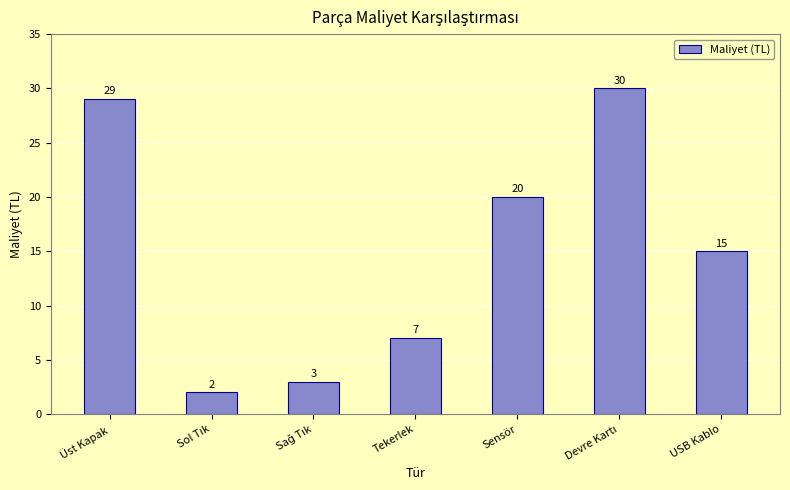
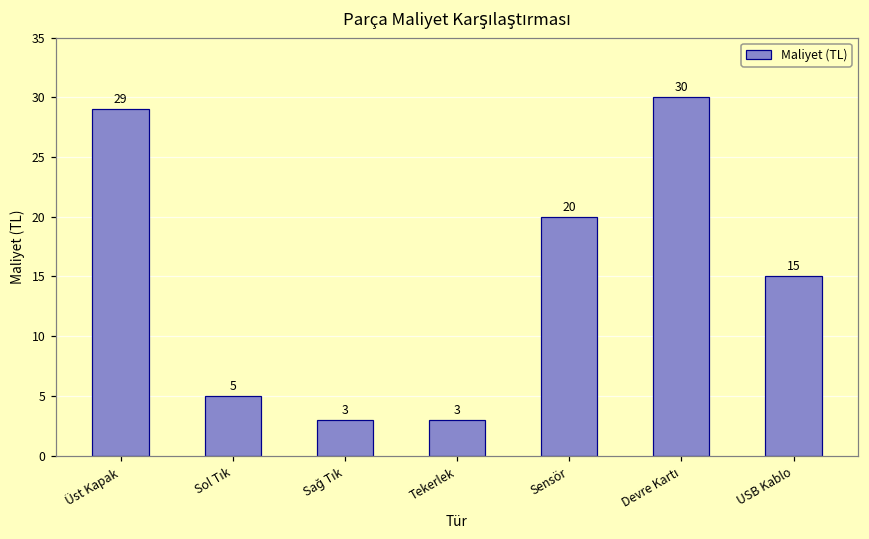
  {
    "Üst Kapak": 29,
-   "Sol Tık": 2,
+   "Sol Tık": 5,
    "Sağ Tık": 3,
-   "Tekerlek": 7,
+   "Tekerlek": 3,
    "Sensör": 20,
    "Devre Kartı": 30,
    "USB Kablo": 15
  }
